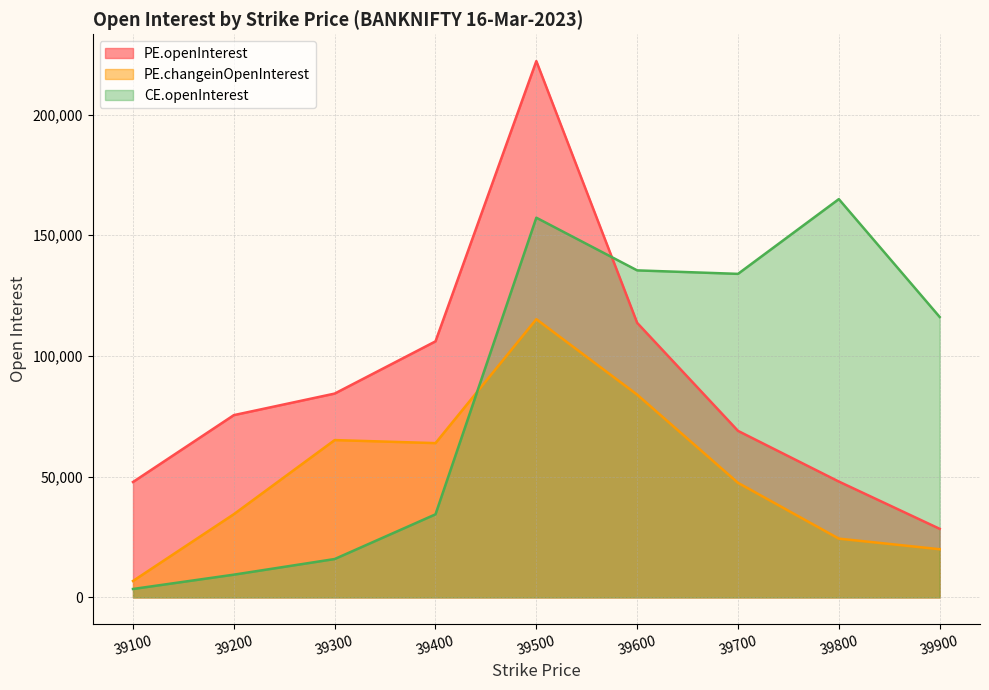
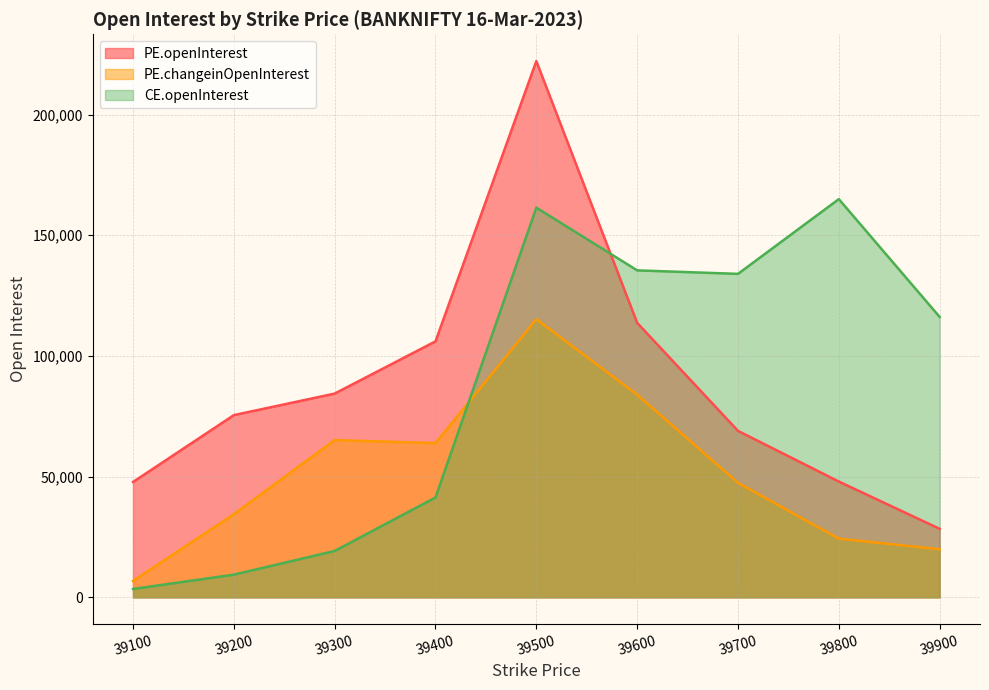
  {
    "PE.openInterest": {
      "39100": "48,000",
      "39200": "75,000",
      "39300": "84,000",
      "39400": "106,000",
      "39500": "222,000",
      "39600": "114,000",
      "39700": "69,000",
      "39800": "48,000",
      "39900": "28,000"
    },
    "PE.changeinOpenInterest": {
      "39100": "7,000",
      "39200": "34,000",
      "39300": "65,000",
      "39400": "64,000",
      "39500": "115,000",
      "39600": "84,000",
      "39700": "47,000",
      "39800": "24,000",
      "39900": "20,000"
    },
    "CE.openInterest": {
      "39100": "3,000",
      "39200": "9,000",
-     "39300": "16,000",
-     "39400": "34,000",
-     "39500": "157,000",
+     "39300": "19,000",
+     "39400": "41,000",
+     "39500": "161,000",
      "39600": "135,000",
      "39700": "134,000",
      "39800": "165,000",
      "39900": "116,000"
    }
  }
